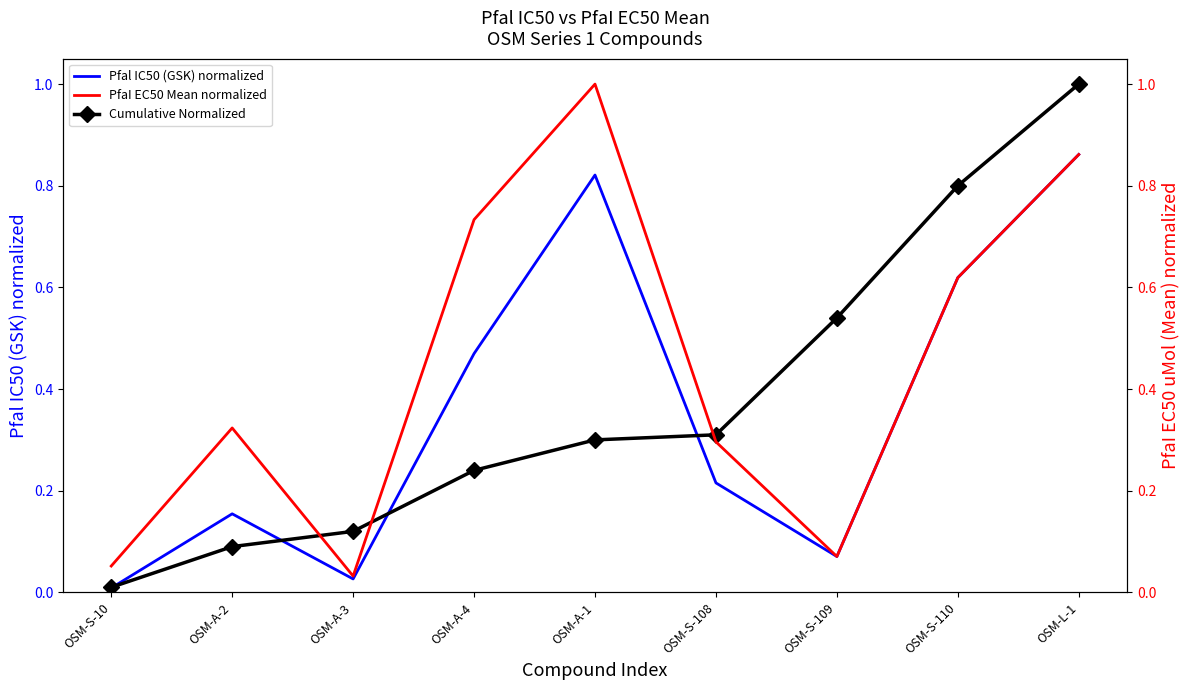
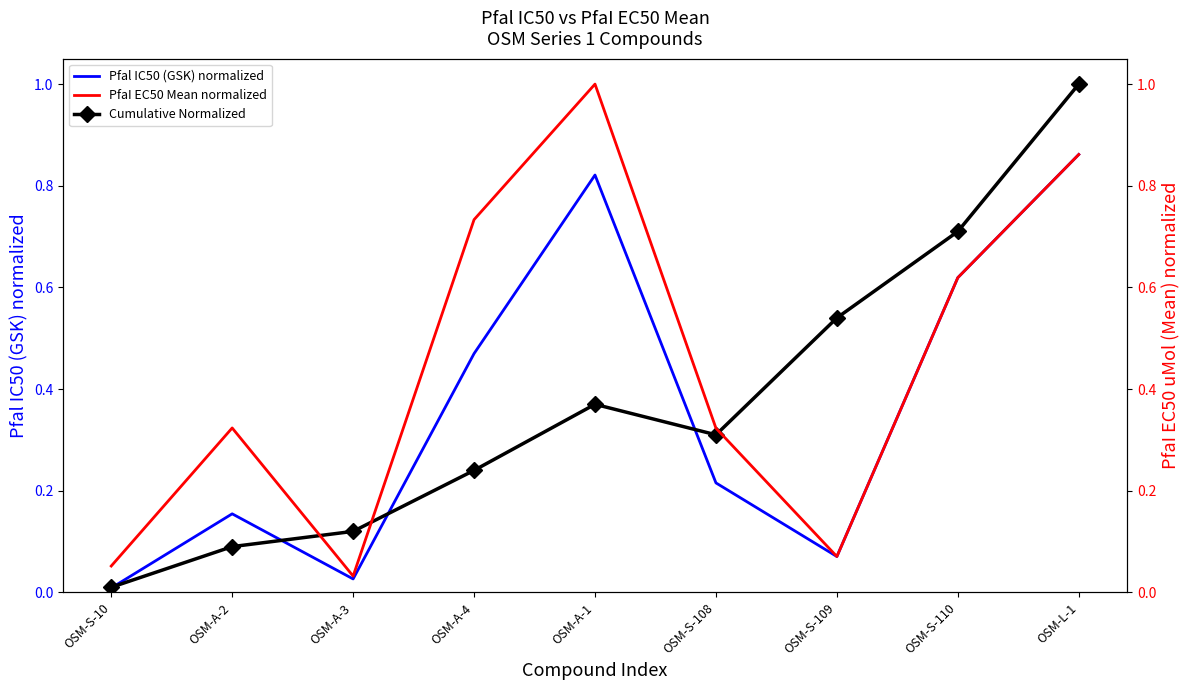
  {
    "Pfal IC50 (GSK) normalized": {
      "OSM-A-2": 0.15,
      "OSM-A-3": 0.03,
      "OSM-A-4": 0.47,
      "OSM-A-1": 0.82,
      "OSM-S-108": 0.22,
      "OSM-S-109": 0.07,
      "OSM-S-110": 0.62,
      "OSM-L-1": 0.86
    },
    "Cumulative Normalized": {
      "OSM-A-2": 0.09,
      "OSM-A-3": 0.12,
      "OSM-A-4": 0.24,
-     "OSM-A-1": 0.30,
+     "OSM-A-1": 0.37,
      "OSM-S-108": 0.31,
      "OSM-S-109": 0.54,
-     "OSM-S-110": 0.80,
+     "OSM-S-110": 0.71,
      "OSM-L-1": 1.00
    },
    "PfaI EC50 Mean normalized": {
      "OSM-S-10": 0.05,
      "OSM-A-2": 0.32,
      "OSM-A-3": 0.03,
      "OSM-A-4": 0.73,
      "OSM-A-1": 1.00,
-     "OSM-S-108": 0.30,
+     "OSM-S-108": 0.32,
      "OSM-S-109": 0.07,
      "OSM-S-110": 0.62,
      "OSM-L-1": 0.86
    }
  }
